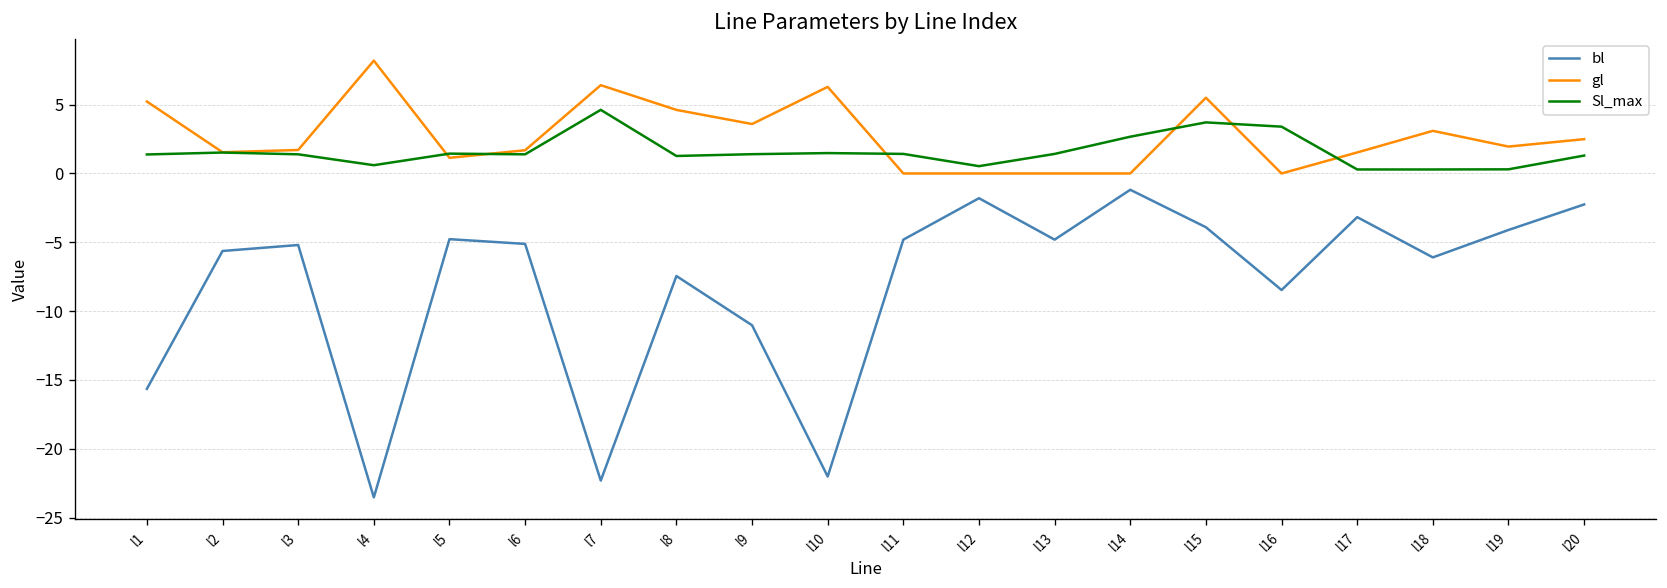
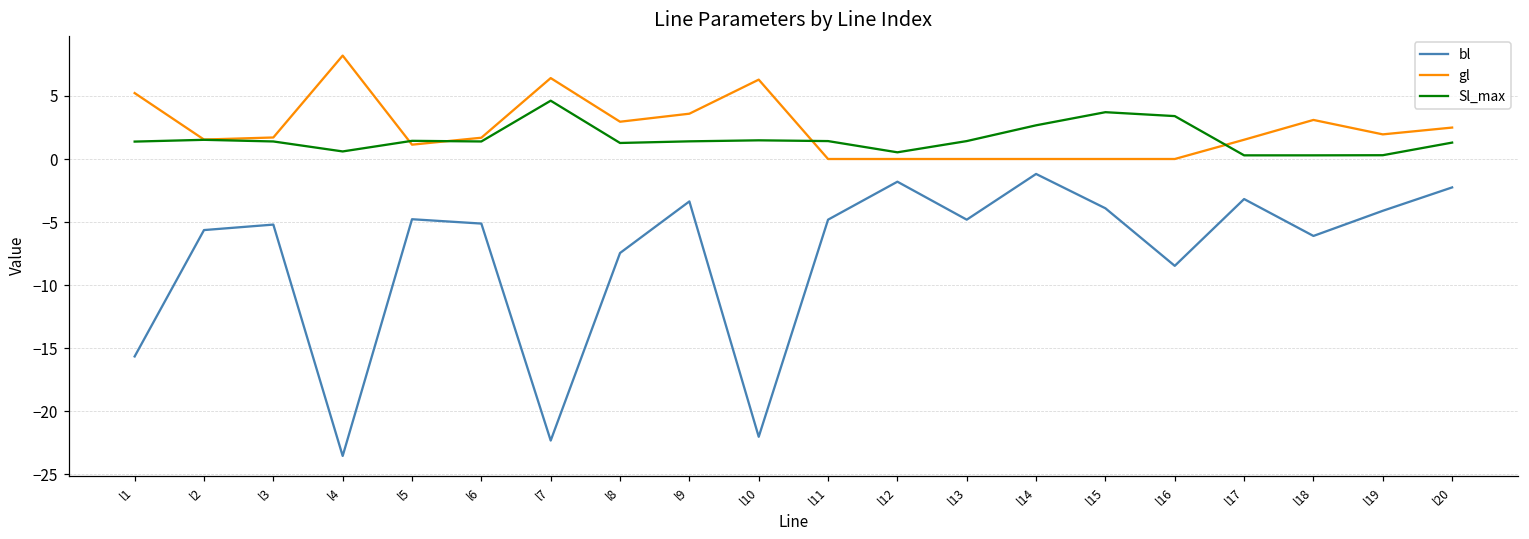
  {
    "bl": {
      "l1": -15.6,
      "l2": -5.6,
      "l3": -5.2,
      "l4": -23.5,
      "l5": -4.8,
      "l6": -5.1,
      "l7": -22.3,
      "l8": -7.4,
-     "l9": -11.0,
+     "l9": -3.4,
      "l10": -22.0,
      "l11": -4.8,
      "l12": -1.8,
      "l13": -4.8,
      "l14": -1.2,
      "l15": -3.9,
      "l16": -8.5,
      "l17": -3.2,
      "l18": -6.1,
      "l19": -4.1,
      "l20": -2.3
    },
    "gl": {
      "l1": 5.2,
      "l3": 1.7,
      "l4": 8.2,
      "l5": 1.1,
      "l6": 1.7,
      "l7": 6.4,
-     "l8": 4.6,
+     "l8": 3.0,
      "l9": 3.6,
      "l10": 6.3,
      "l11": 0.0,
      "l12": 0.0,
      "l13": 0.0,
      "l14": 0.0,
-     "l15": 5.5,
+     "l15": 0.0,
      "l16": 0.0,
      "l17": 1.5,
      "l18": 3.1,
      "l19": 2.0,
      "l20": 2.5
    },
    "Sl_max": {
      "l1": 1.4,
      "l3": 1.4,
      "l4": 0.6,
      "l5": 1.4,
      "l6": 1.4,
      "l7": 4.6,
      "l8": 1.3,
      "l9": 1.4,
      "l10": 1.5,
      "l11": 1.4,
      "l12": 0.5,
      "l13": 1.4,
      "l14": 2.7,
      "l15": 3.7,
      "l16": 3.4,
      "l17": 0.3,
      "l18": 0.3,
      "l19": 0.3,
      "l20": 1.3
    }
  }
